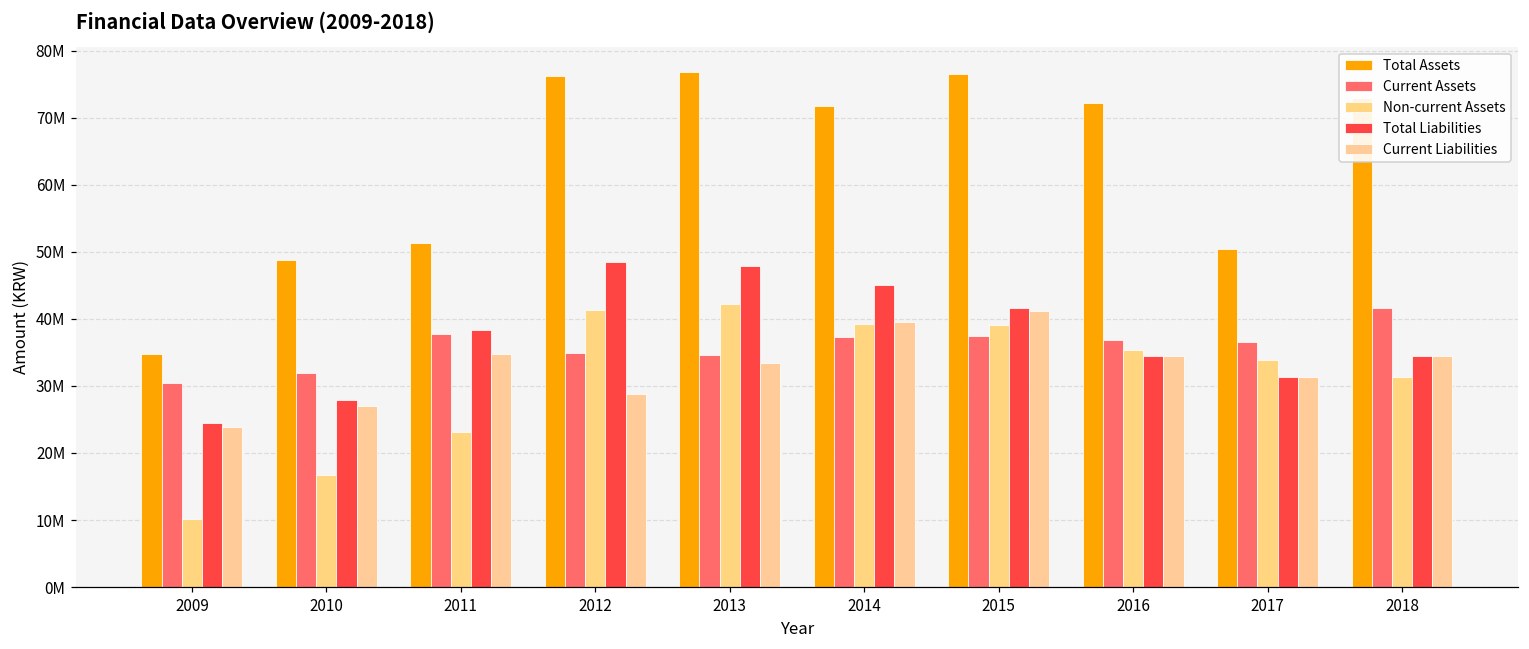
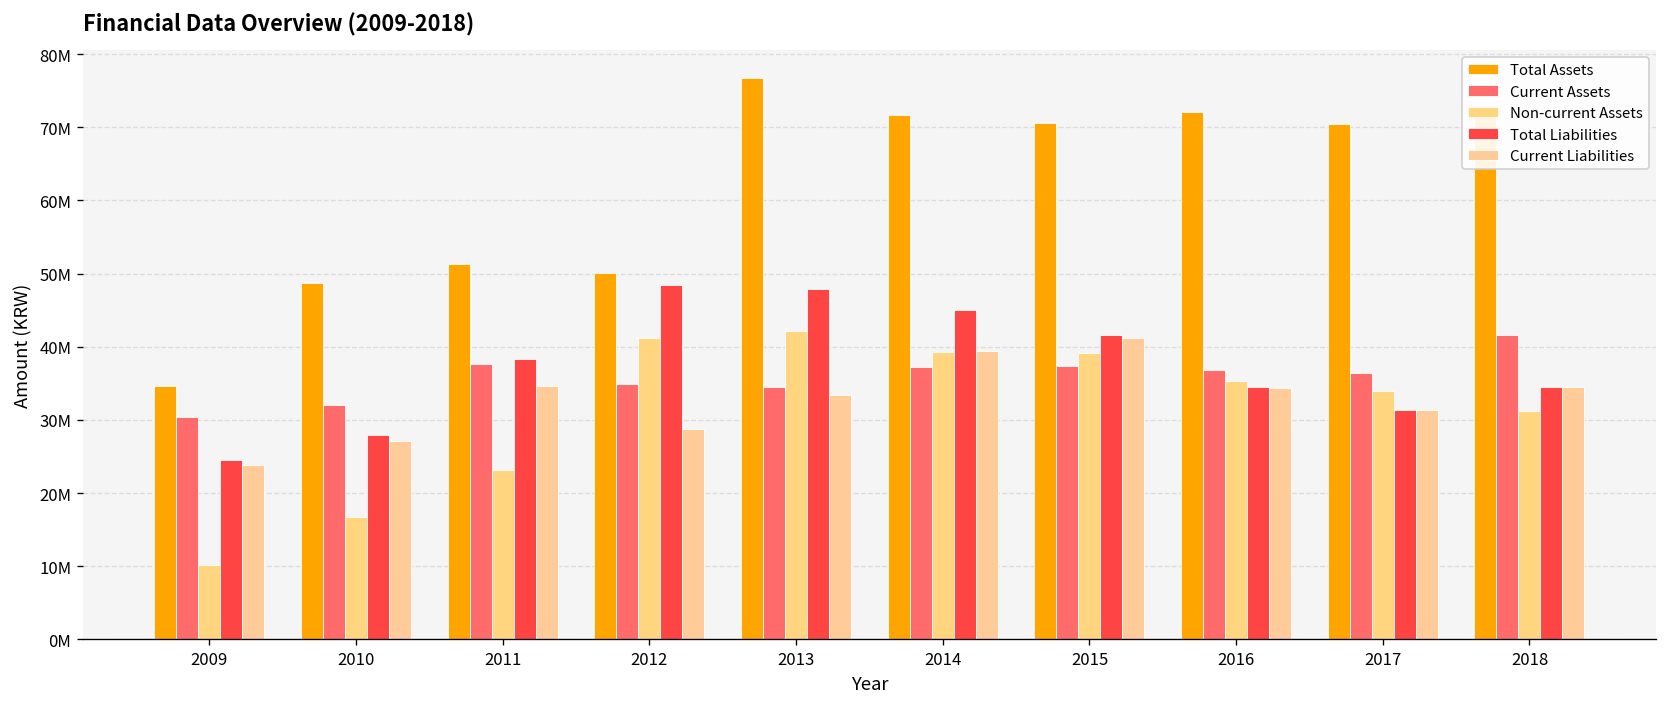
  {
    "Total Assets": {
      "2009": 35000000,
      "2010": 49000000,
      "2011": 51000000,
-     "2012": 76000000,
+     "2012": 50000000,
      "2013": 77000000,
      "2014": 72000000,
-     "2015": 77000000,
+     "2015": 71000000,
      "2016": 72000000,
-     "2017": 50000000
+     "2017": 70000000
    }
  }
